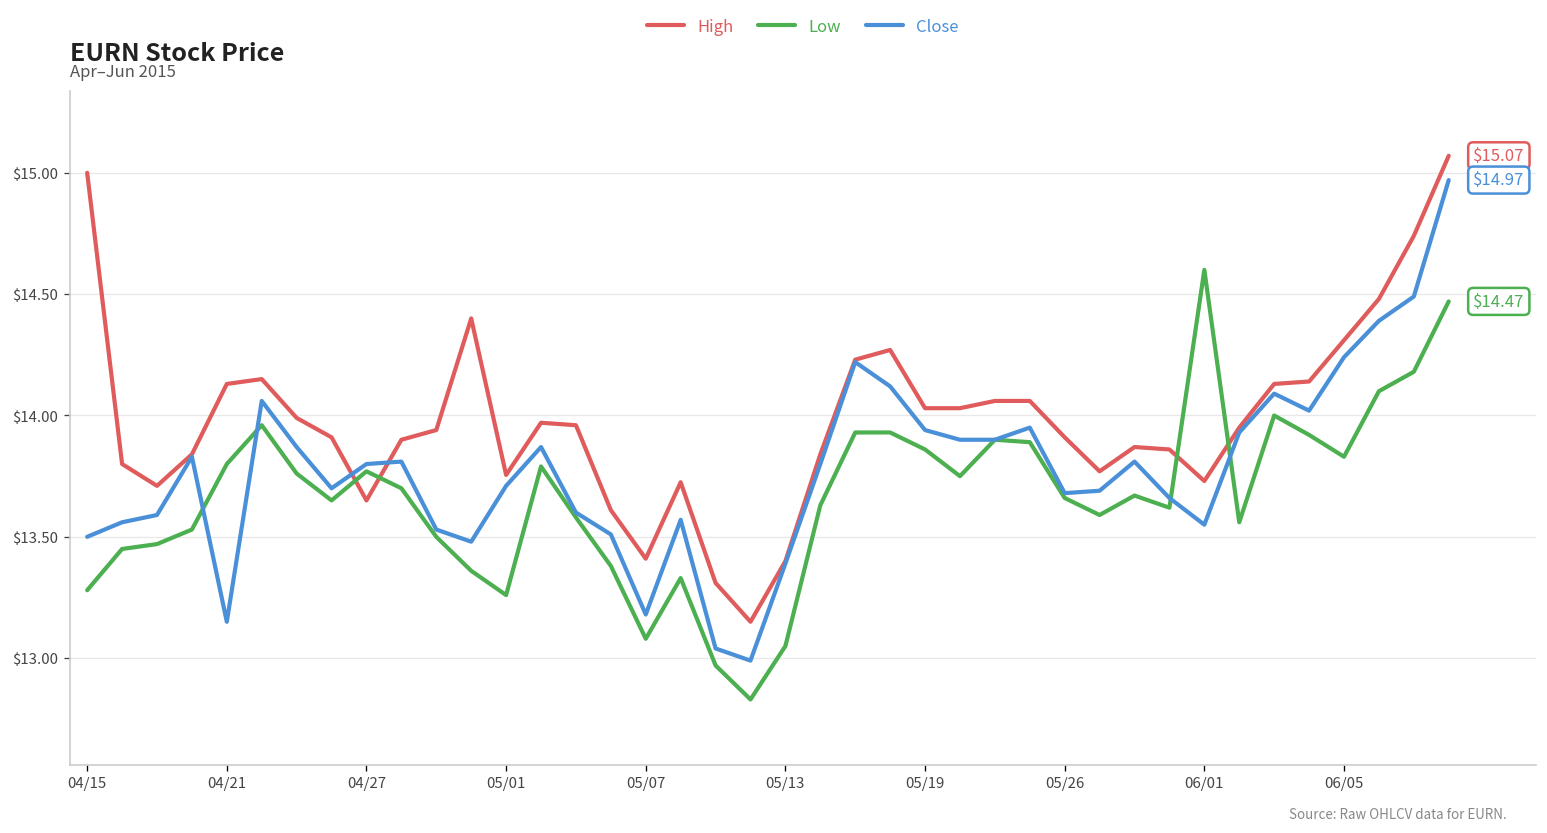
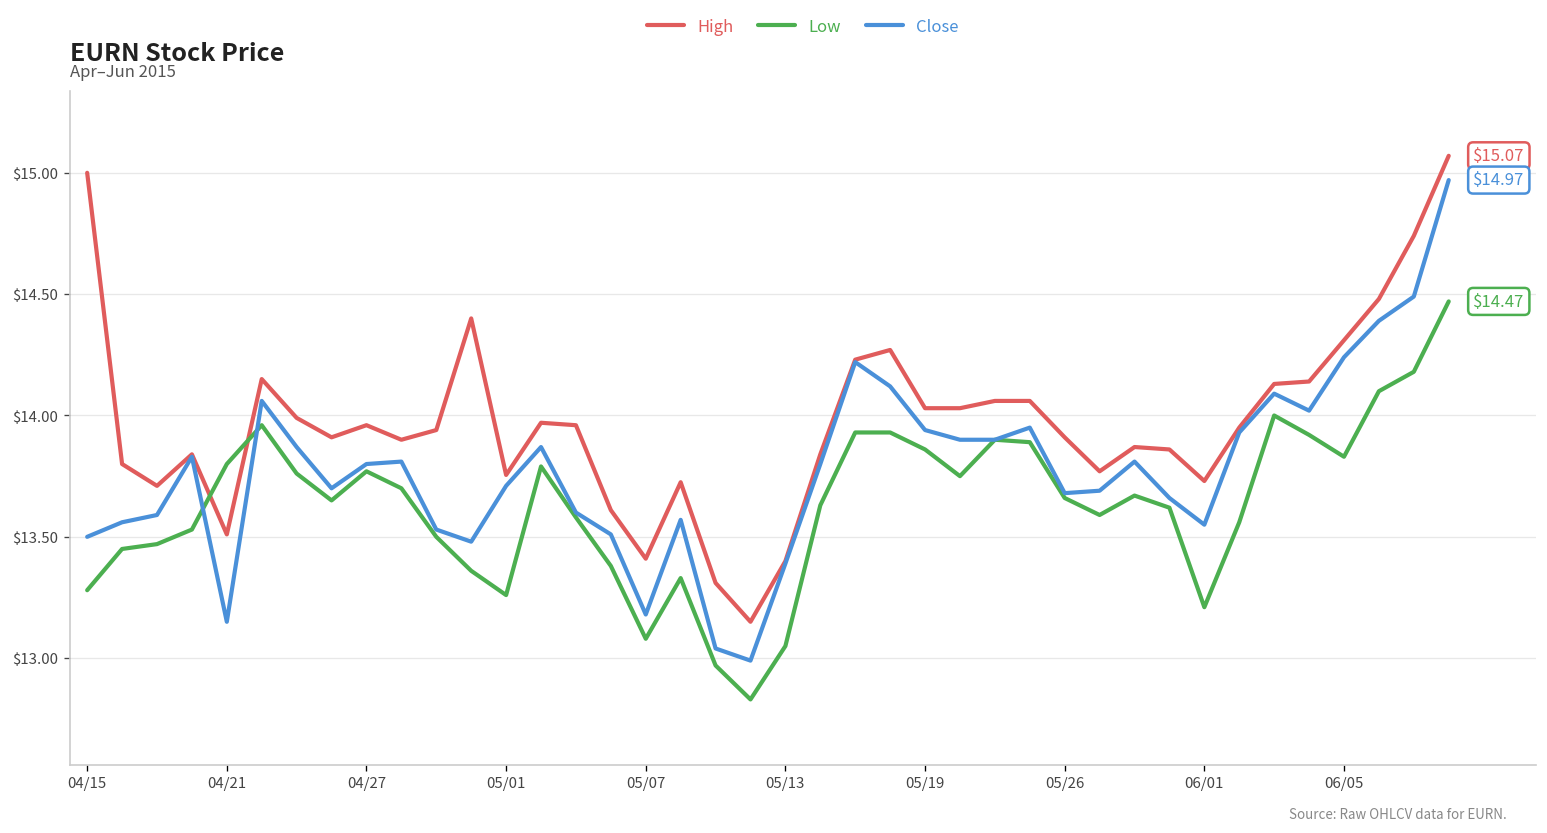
  {
    "High": {
      "04/15": "$15.00",
-     "04/21": "$14.13",
-     "04/27": "$13.65",
+     "04/21": "$13.51",
+     "04/27": "$13.96",
      "05/01": "$13.76",
      "05/07": "$13.41",
      "05/19": "$14.03",
      "05/26": "$13.91",
      "06/01": "$13.73",
      "06/05": "$14.31"
    },
    "Low": {
      "04/15": "$13.28",
      "04/21": "$13.80",
      "04/27": "$13.77",
      "05/01": "$13.26",
      "05/07": "$13.08",
      "05/13": "$13.05",
      "05/19": "$13.86",
      "05/26": "$13.66",
-     "06/01": "$14.60",
+     "06/01": "$13.21",
      "06/05": "$13.83"
    },
    "Close": {
      "04/15": "$13.50",
      "04/21": "$13.15",
      "04/27": "$13.80",
      "05/01": "$13.71",
      "05/07": "$13.18",
      "05/19": "$13.94",
      "05/26": "$13.68",
      "06/01": "$13.55",
      "06/05": "$14.24"
    }
  }
